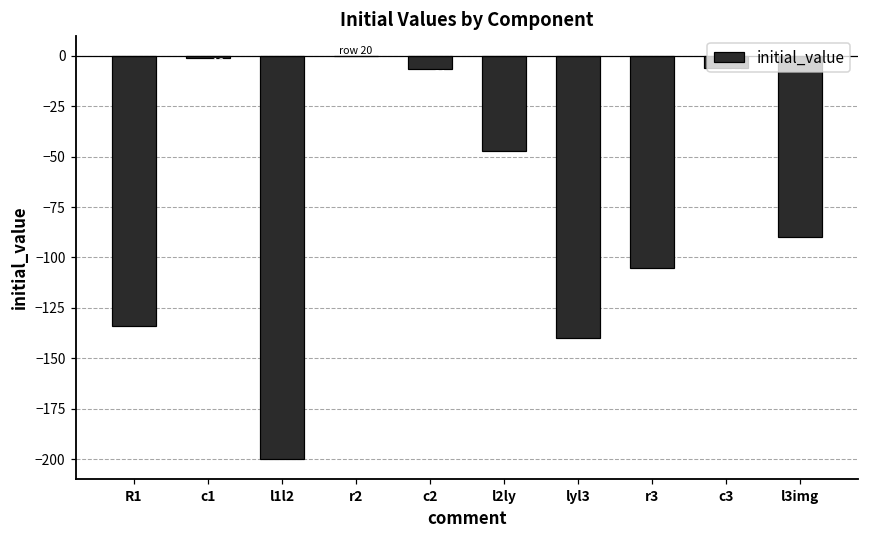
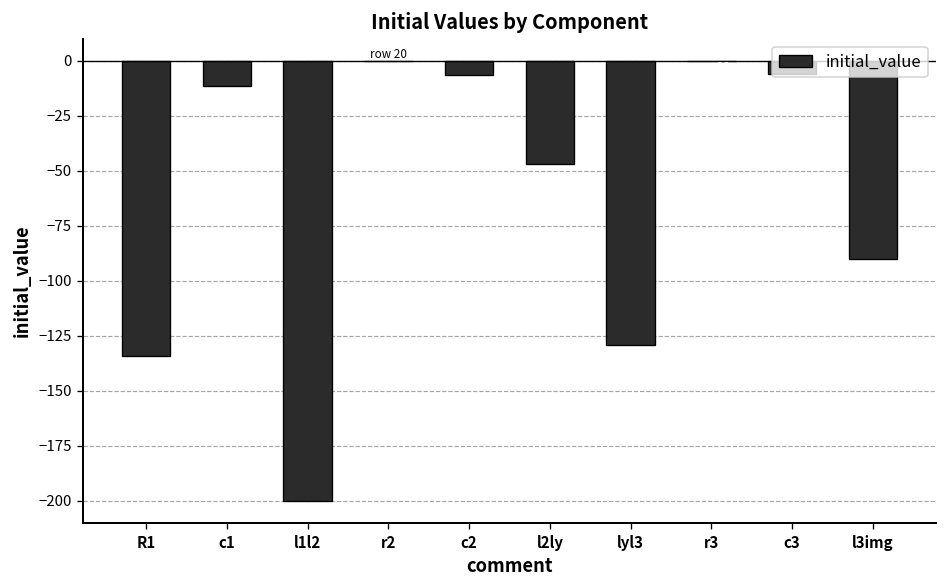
  {
    "R1": -134,
-   "c1": -1,
+   "c1": -12,
    "l1l2": -200,
    "c2": -7,
    "l2ly": -47,
-   "lyl3": -140,
-   "r3": -105,
+   "lyl3": -129,
+   "r3": 0,
    "l3img": -90
  }
